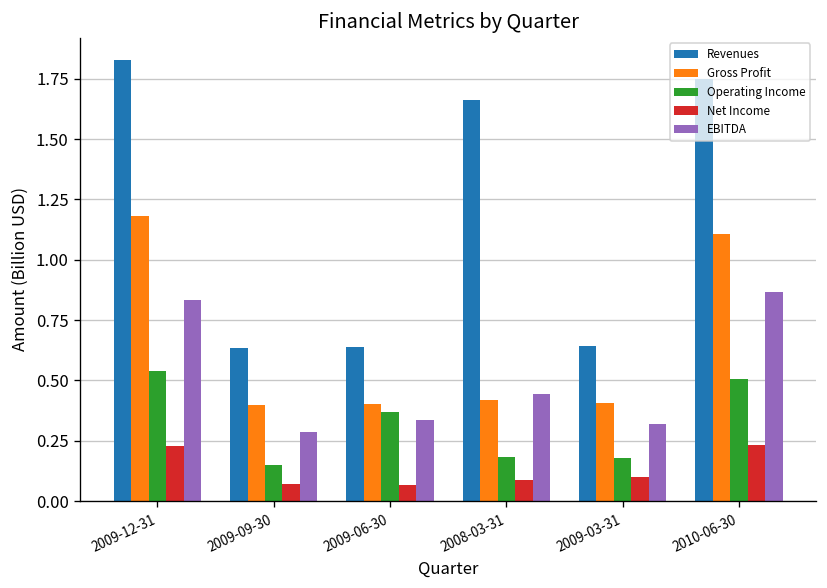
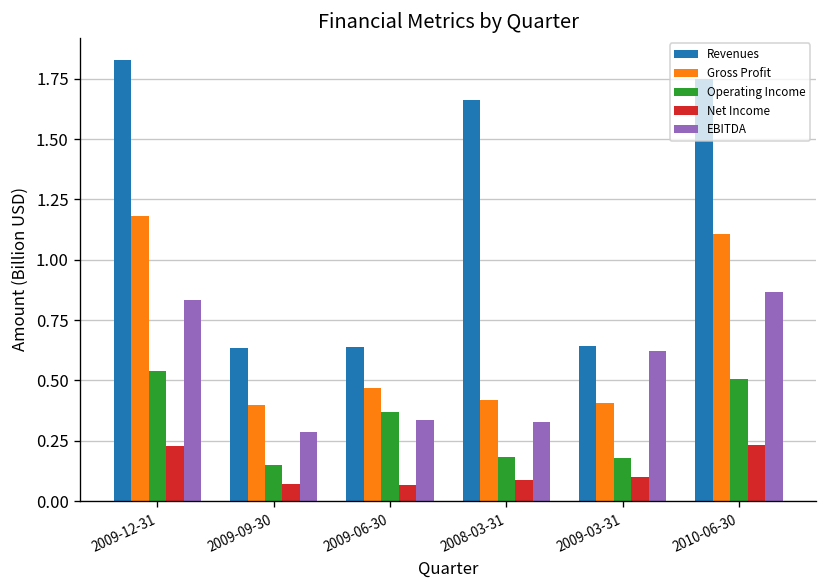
  {
    "Revenues": {
      "2009-12-31": 1.83,
      "2009-09-30": 0.63,
      "2009-06-30": 0.64,
      "2008-03-31": 1.66,
      "2009-03-31": 0.64
    },
    "Gross Profit": {
      "2009-12-31": 1.18,
      "2009-09-30": 0.40,
-     "2009-06-30": 0.40,
+     "2009-06-30": 0.47,
      "2008-03-31": 0.42,
      "2009-03-31": 0.41,
      "2010-06-30": 1.11
    },
    "Operating Income": {
      "2009-12-31": 0.54,
      "2009-09-30": 0.15,
      "2009-06-30": 0.37,
      "2008-03-31": 0.18,
      "2009-03-31": 0.18,
      "2010-06-30": 0.51
    },
    "Net Income": {
      "2009-12-31": 0.23,
      "2009-09-30": 0.07,
      "2009-06-30": 0.07,
      "2008-03-31": 0.09,
      "2009-03-31": 0.10,
      "2010-06-30": 0.23
    },
    "EBITDA": {
      "2009-12-31": 0.83,
      "2009-09-30": 0.29,
      "2009-06-30": 0.34,
-     "2008-03-31": 0.45,
-     "2009-03-31": 0.32,
+     "2008-03-31": 0.33,
+     "2009-03-31": 0.62,
      "2010-06-30": 0.87
    }
  }
